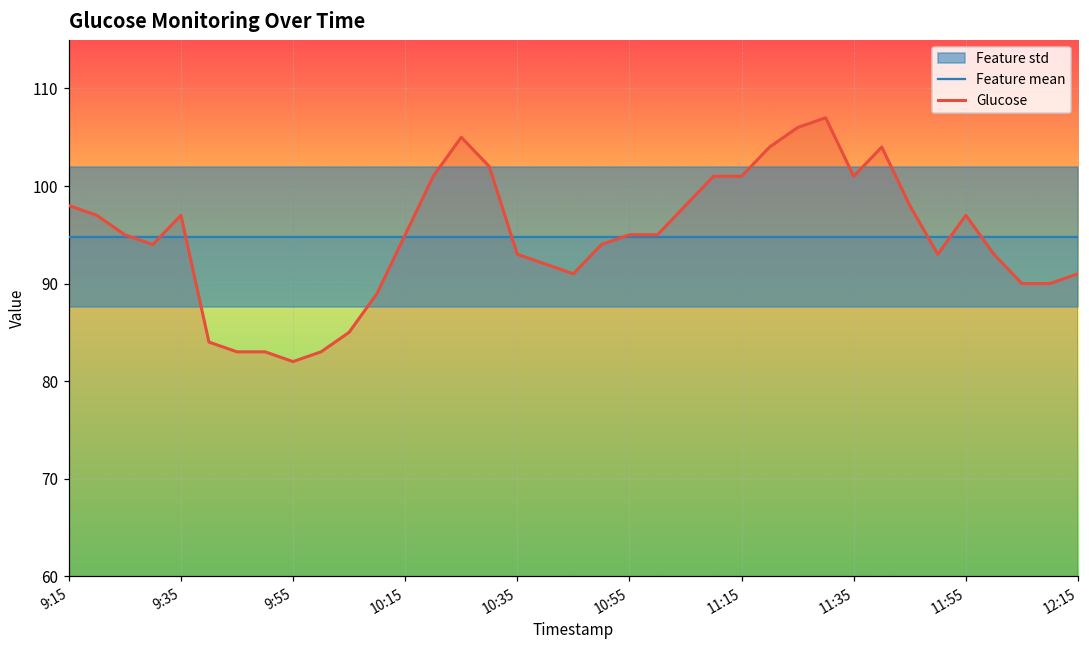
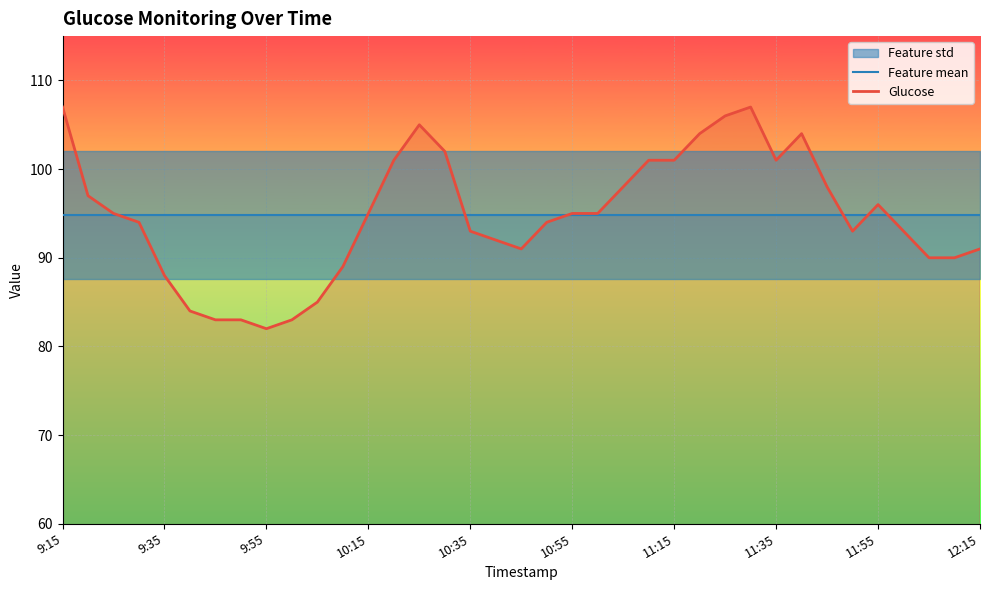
  {
    "Glucose": {
-     "9:15": 98,
-     "9:35": 97,
+     "9:15": 107,
+     "9:35": 88,
      "9:55": 82,
      "10:35": 93,
      "11:15": 101,
      "11:35": 101,
-     "11:55": 97,
+     "11:55": 96,
      "12:15": 91
    }
  }
